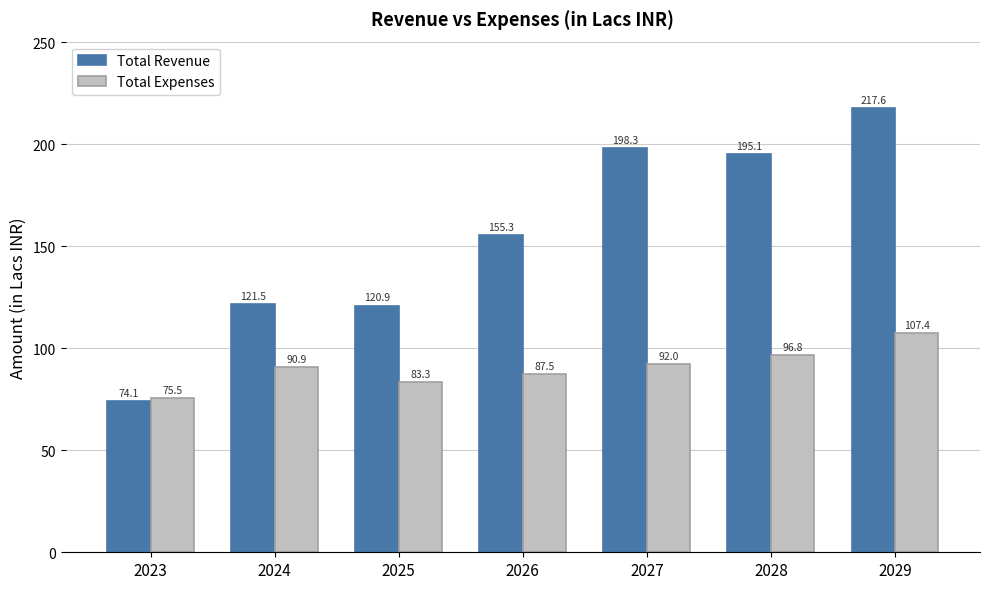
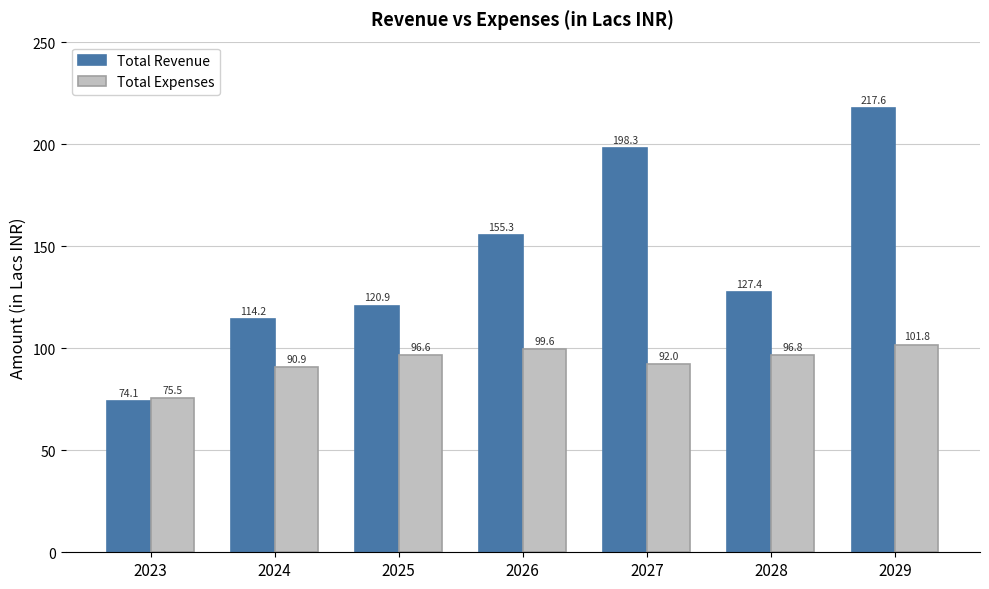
  {
    "Total Revenue": {
      "2023": 74.1,
-     "2024": 121.5,
+     "2024": 114.2,
      "2025": 120.9,
      "2026": 155.3,
      "2027": 198.3,
-     "2028": 195.1,
+     "2028": 127.4,
      "2029": 217.6
    },
    "Total Expenses": {
      "2023": 75.5,
      "2024": 90.9,
-     "2025": 83.3,
-     "2026": 87.5,
+     "2025": 96.6,
+     "2026": 99.6,
      "2027": 92.0,
      "2028": 96.8,
-     "2029": 107.4
+     "2029": 101.8
    }
  }
